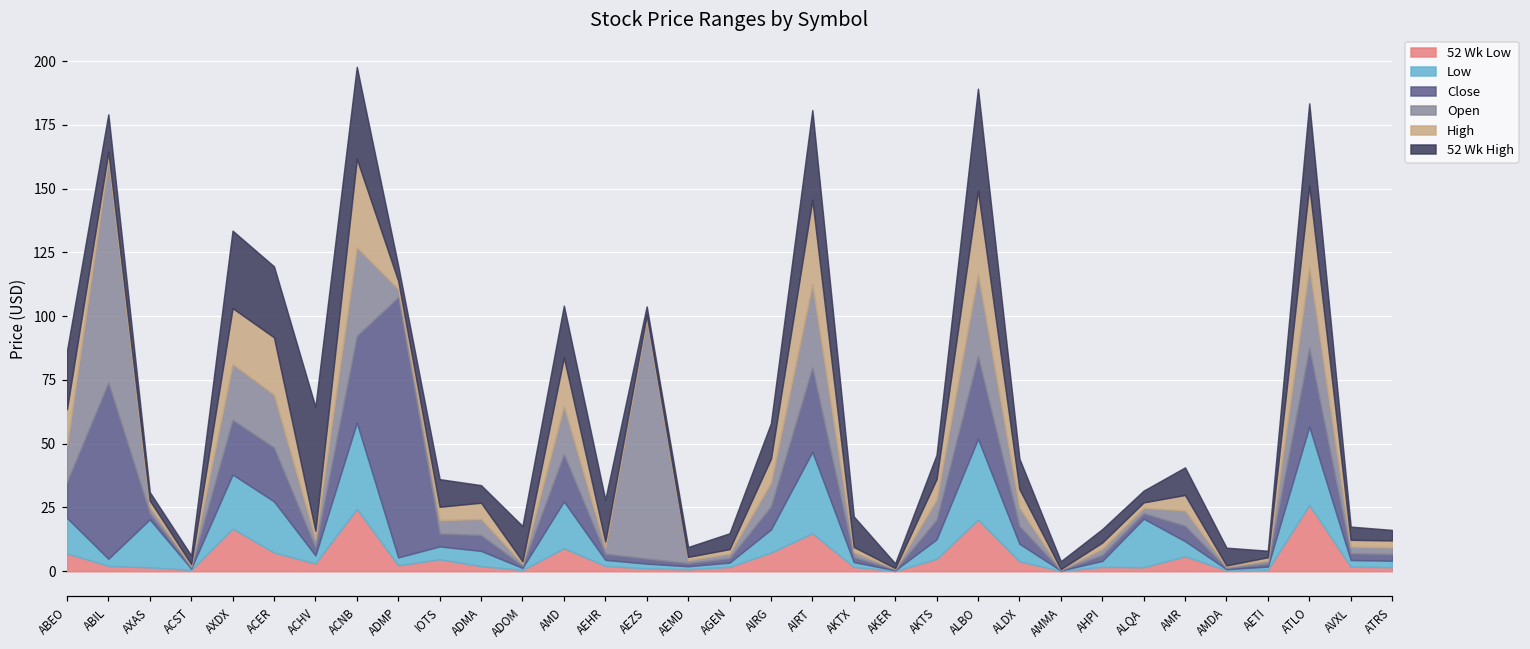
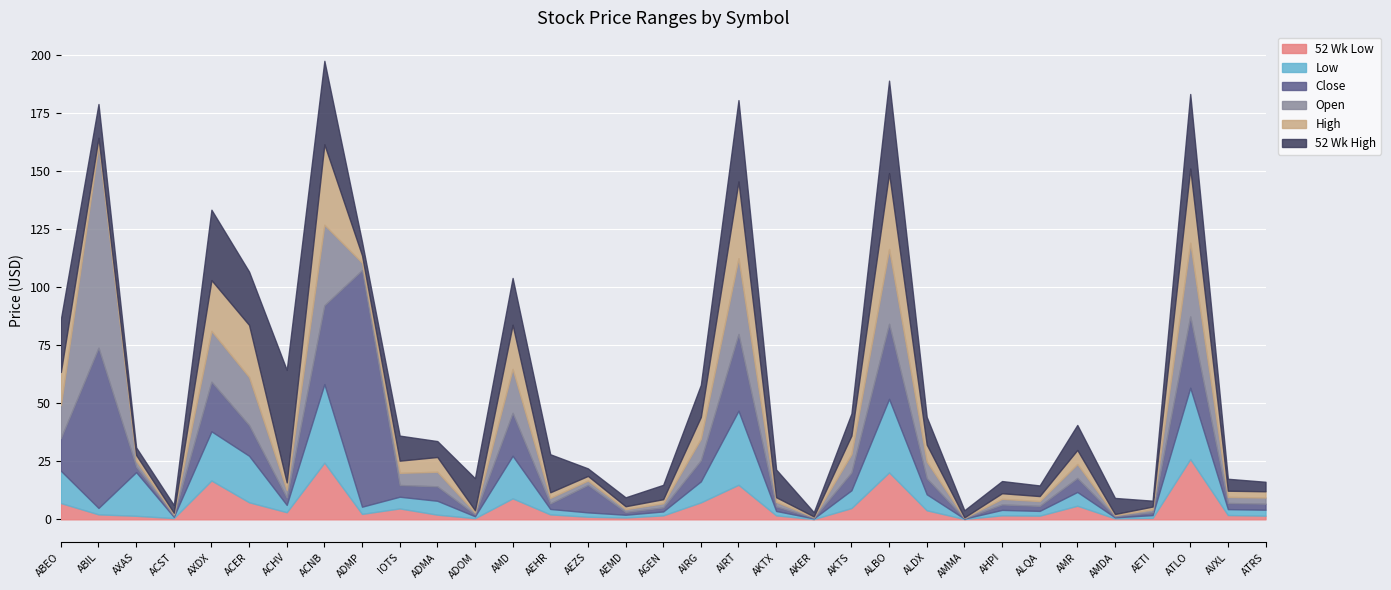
  {
    "Low": {
      "ABEO": 14,
      "ABIL": 3,
      "AXAS": 19,
      "AXDX": 21,
      "ACER": 20,
      "ACHV": 3,
      "ACNB": 34,
      "ADMP": 3,
      "IOTS": 5,
      "ADMA": 6,
      "AMD": 18,
      "AEHR": 2,
      "AEZS": 2,
      "AEMD": 1,
      "AGEN": 2,
      "AIRG": 9,
      "AIRT": 32,
      "AKTX": 2,
      "AKTS": 8,
      "ALBO": 32,
      "ALDX": 7,
      "AHPI": 2,
-     "ALQA": 19,
+     "ALQA": 2,
      "AMR": 6,
      "AETI": 1,
      "ATLO": 31,
      "AVXL": 3,
      "ATRS": 3
    },
    "Close": {
      "ABEO": 14,
      "ABIL": 69,
      "AXAS": 2,
      "AXDX": 21,
-     "ACER": 21,
+     "ACER": 13,
      "ACHV": 3,
      "ACNB": 34,
      "ADMP": 102,
      "IOTS": 5,
      "ADMA": 6,
      "AMD": 18,
      "AEHR": 2,
-     "AEZS": 2,
+     "AEZS": 12,
      "AEMD": 1,
      "AGEN": 2,
      "AIRG": 9,
      "AIRT": 33,
      "AKTX": 2,
      "AKTS": 8,
      "ALBO": 32,
      "ALDX": 7,
      "AHPI": 2,
      "ALQA": 2,
      "AMR": 6,
      "AETI": 1,
      "ATLO": 31,
      "AVXL": 3,
      "ATRS": 3
    },
    "Open": {
      "ABEO": 14,
      "ABIL": 87,
      "AXAS": 2,
      "AXDX": 22,
      "ACER": 21,
      "ACHV": 3,
      "ACNB": 35,
      "ADMP": 3,
      "IOTS": 5,
      "ADMA": 6,
      "AMD": 19,
      "AEHR": 2,
-     "AEZS": 94,
+     "AEZS": 2,
      "AEMD": 1,
      "AGEN": 2,
      "AIRG": 9,
      "AIRT": 33,
      "AKTX": 2,
      "AKTS": 8,
      "ALBO": 32,
      "ALDX": 7,
      "AHPI": 2,
      "ALQA": 2,
      "AMR": 6,
      "AETI": 1,
      "ATLO": 32,
      "AVXL": 3,
      "ATRS": 3
    },
    "52 Wk High": {
      "ABEO": 23,
      "ABIL": 15,
      "AXAS": 3,
      "ACST": 3,
      "AXDX": 30,
-     "ACER": 28,
+     "ACER": 23,
      "ACHV": 49,
      "ACNB": 36,
      "ADMP": 6,
      "IOTS": 11,
      "ADMA": 7,
      "ADOM": 14,
      "AMD": 20,
      "AEHR": 16,
      "AEZS": 3,
      "AEMD": 4,
      "AGEN": 6,
      "AIRG": 14,
      "AIRT": 35,
      "AKTX": 12,
      "AKER": 2,
      "AKTS": 10,
      "ALBO": 40,
      "ALDX": 12,
      "AMMA": 3,
      "AHPI": 5,
      "ALQA": 5,
      "AMR": 11,
      "AMDA": 7,
      "AETI": 3,
      "ATLO": 32,
      "AVXL": 5,
      "ATRS": 4
    }
  }
